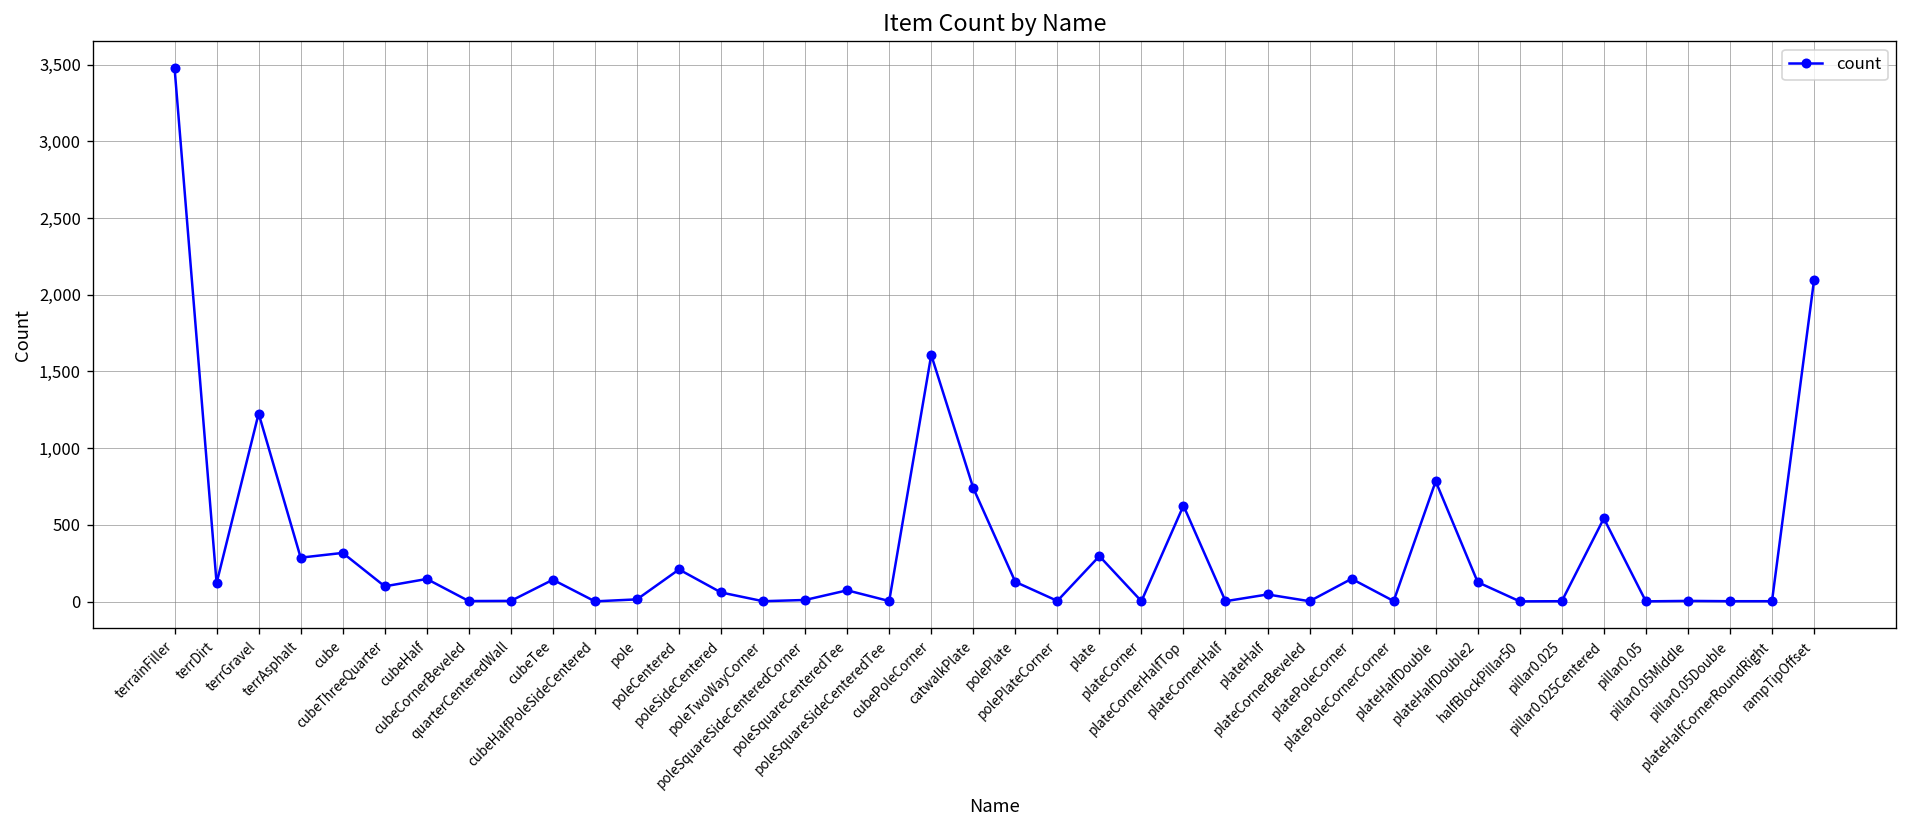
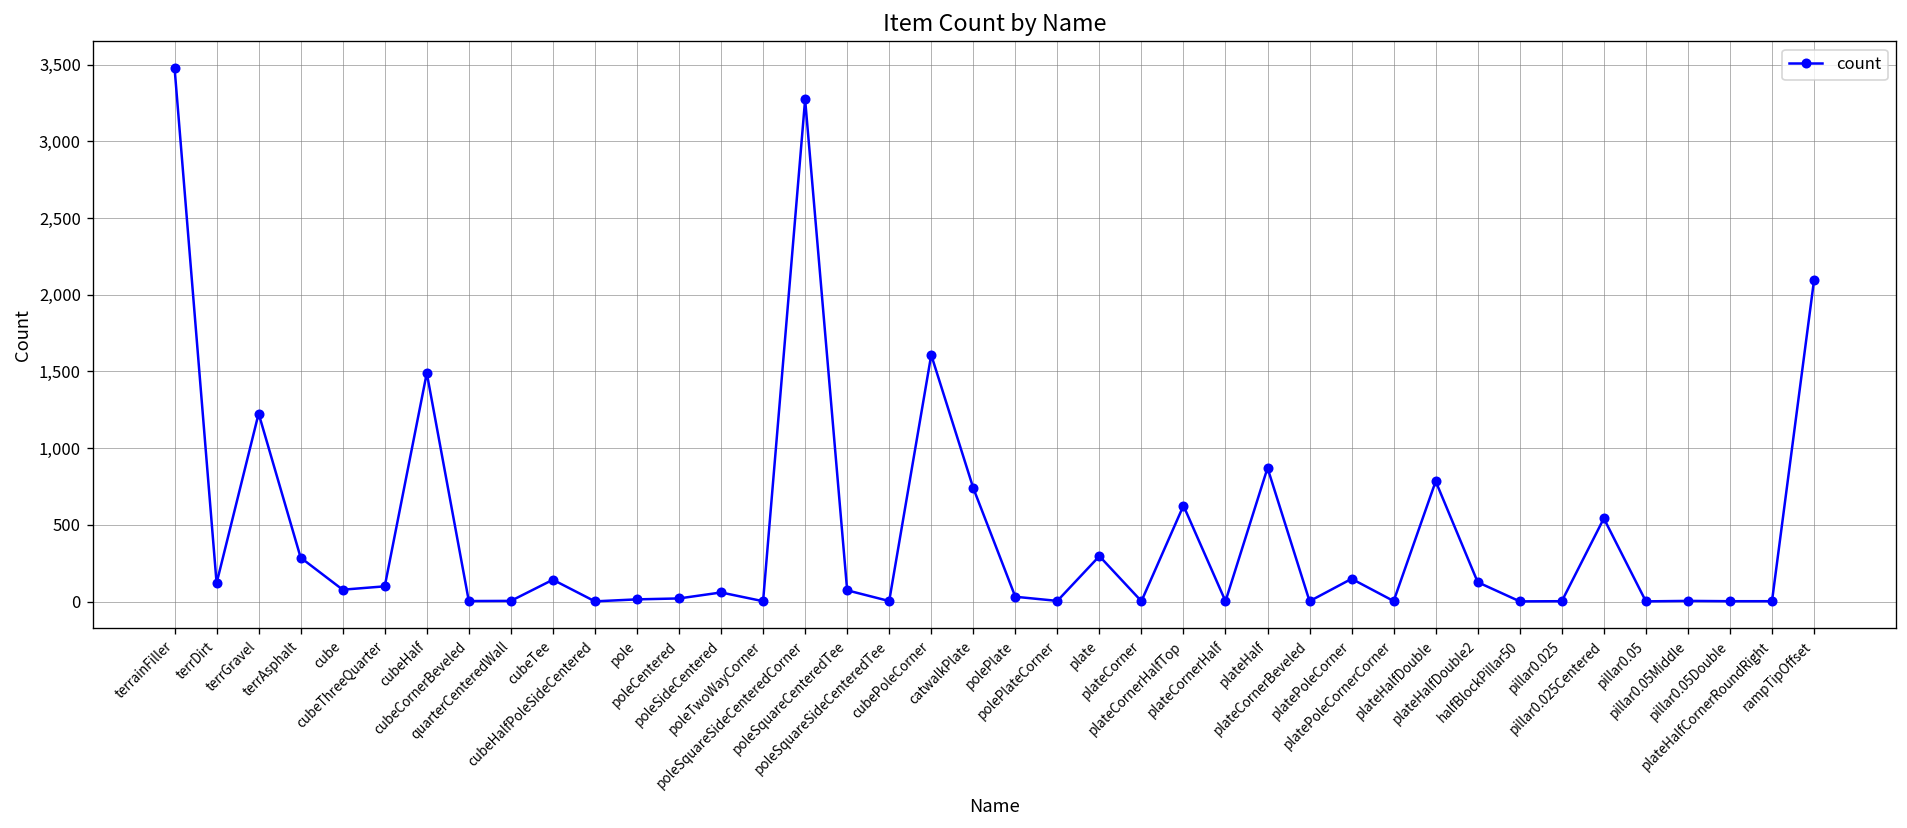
  {
    "terrainFiller": "3,480",
    "terrDirt": "120",
    "terrGravel": "1,230",
    "terrAsphalt": "290",
-   "cube": "320",
+   "cube": "80",
    "cubeThreeQuarter": "100",
-   "cubeHalf": "150",
+   "cubeHalf": "1,490",
    "cubeCornerBeveled": "0",
    "quarterCenteredWall": "0",
    "cubeTee": "140",
    "cubeHalfPoleSideCentered": "0",
    "pole": "10",
-   "poleCentered": "210",
+   "poleCentered": "20",
    "poleSideCentered": "60",
    "poleTwoWayCorner": "0",
-   "poleSquareSideCenteredCorner": "10",
+   "poleSquareSideCenteredCorner": "3,270",
    "poleSquareCenteredTee": "70",
    "poleSquareSideCenteredTee": "0",
    "cubePoleCorner": "1,610",
    "catwalkPlate": "740",
-   "polePlate": "130",
+   "polePlate": "30",
    "polePlateCorner": "0",
    "plate": "300",
    "plateCorner": "0",
    "plateCornerHalfTop": "630",
    "plateCornerHalf": "0",
-   "plateHalf": "50",
+   "plateHalf": "870",
    "plateCornerBeveled": "0",
    "platePoleCorner": "150",
    "platePoleCornerCorner": "0",
    "plateHalfDouble": "780",
    "plateHalfDouble2": "130",
    "halfBlockPillar50": "0",
    "pillar0.025": "0",
    "pillar0.025Centered": "540",
    "pillar0.05": "0",
    "pillar0.05Middle": "0",
    "pillar0.05Double": "0",
    "plateHalfCornerRoundRight": "0",
    "rampTipOffset": "2,100"
  }
